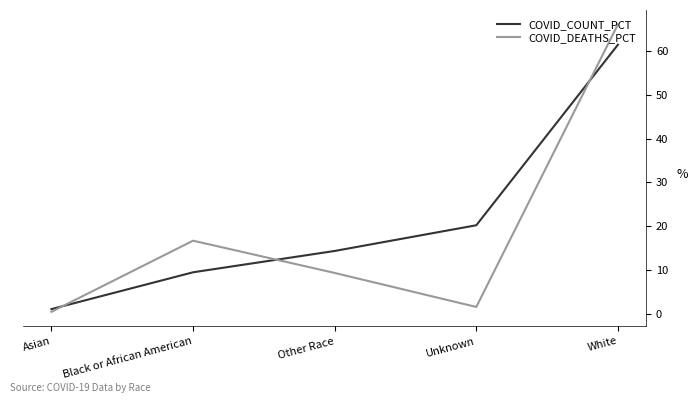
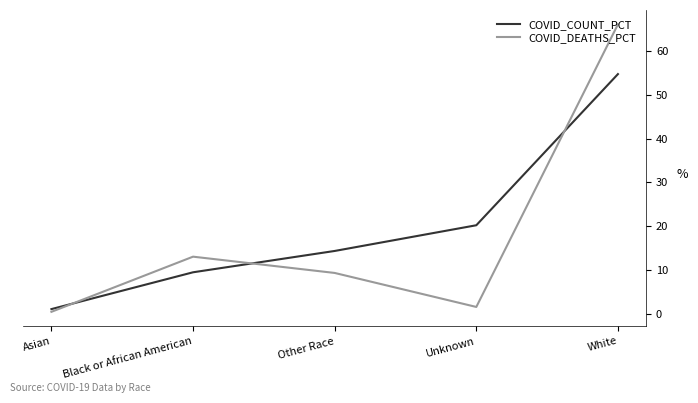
  {
    "COVID_COUNT_PCT": {
      "Asian": 1,
      "Black or African American": 10,
      "Other Race": 14,
      "Unknown": 20,
-     "White": 61
+     "White": 55
    },
    "COVID_DEATHS_PCT": {
      "Asian": 1,
-     "Black or African American": 17,
+     "Black or African American": 13,
      "Other Race": 9,
      "Unknown": 2,
      "White": 66
    }
  }
